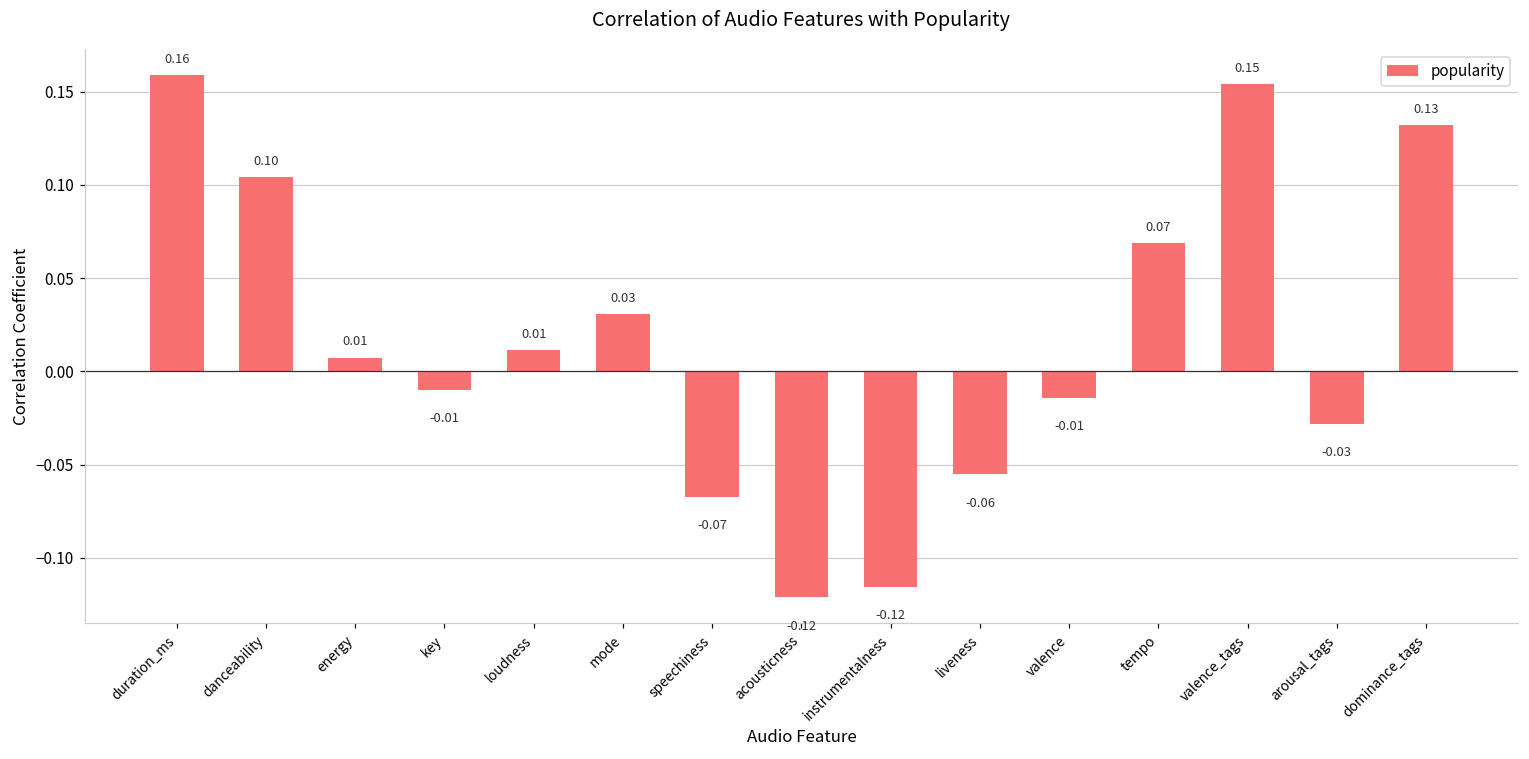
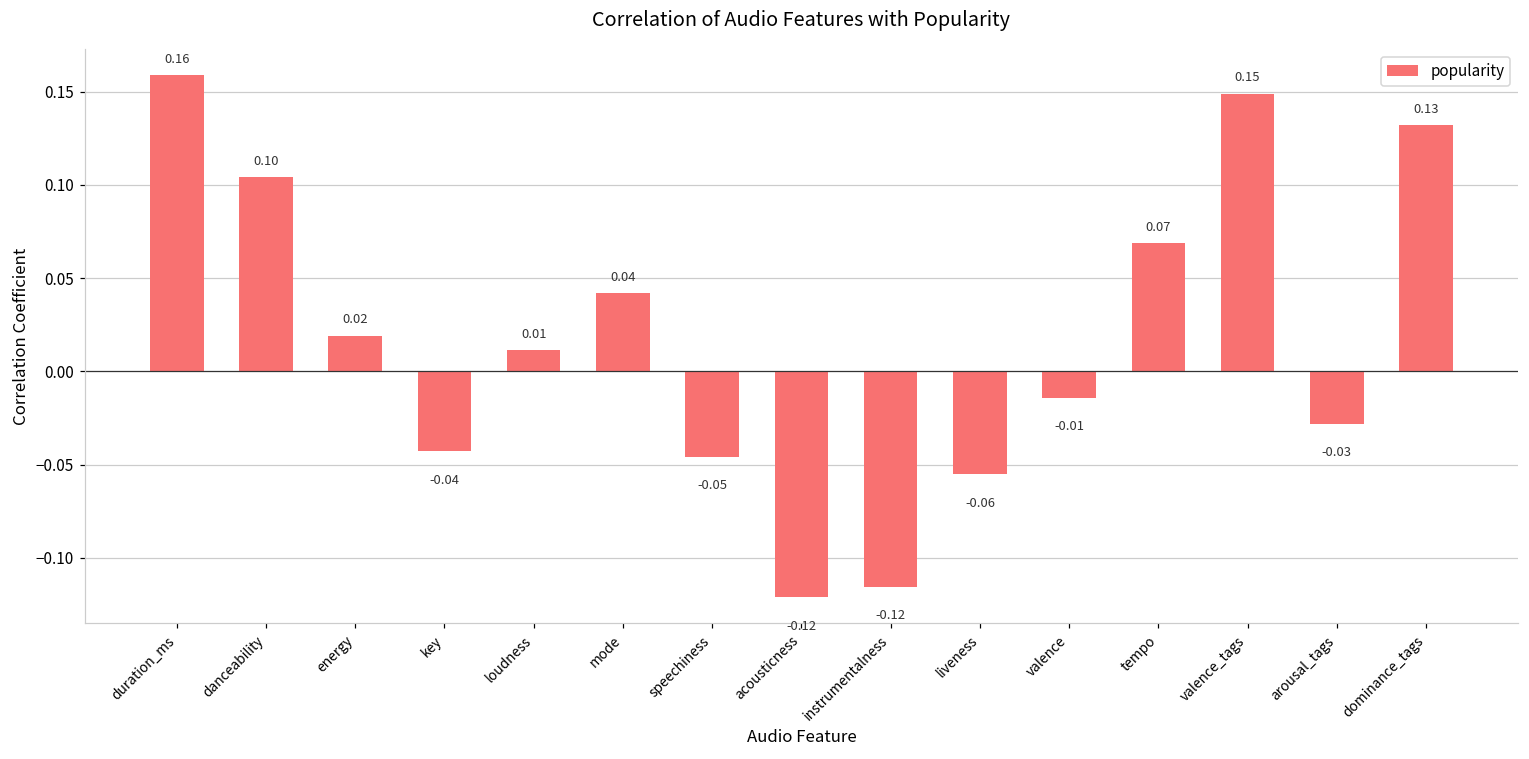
  {
    "duration_ms": 0.16,
    "danceability": 0.10,
-   "energy": 0.01,
-   "key": -0.01,
+   "energy": 0.02,
+   "key": -0.04,
    "loudness": 0.01,
-   "mode": 0.03,
-   "speechiness": -0.07,
+   "mode": 0.04,
+   "speechiness": -0.05,
    "acousticness": -0.12,
    "instrumentalness": -0.12,
    "liveness": -0.06,
    "valence": -0.01,
    "tempo": 0.07,
-   "valence_tags": 0.154,
+   "valence_tags": 0.149,
    "arousal_tags": -0.03,
    "dominance_tags": 0.13
  }
